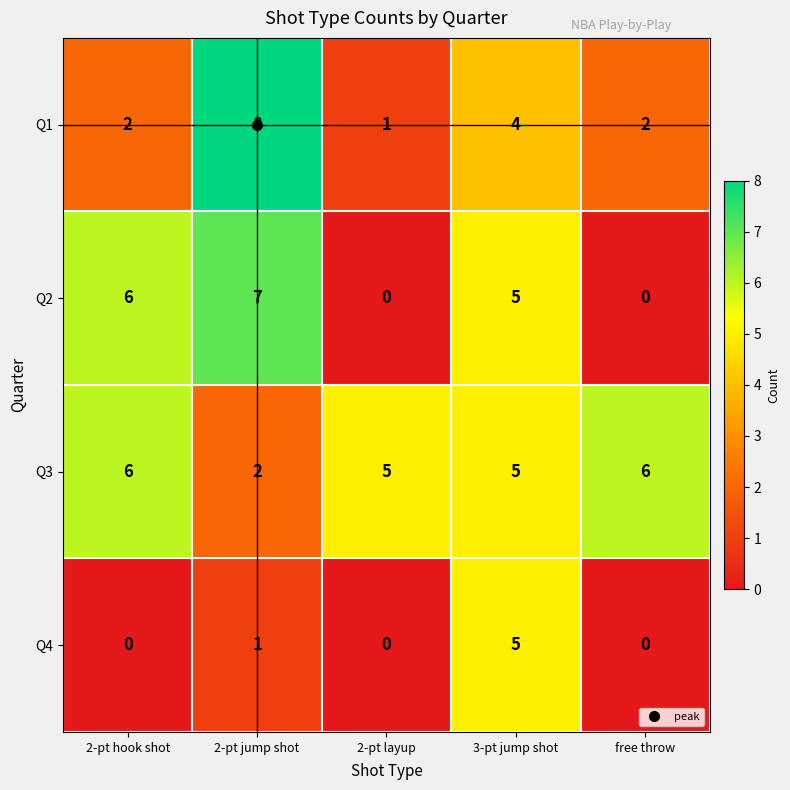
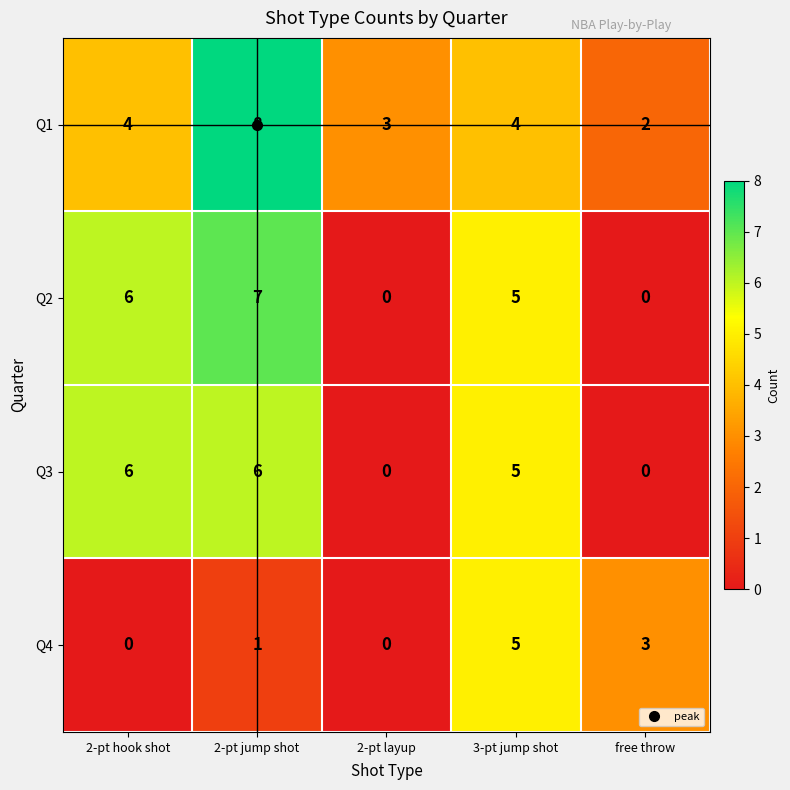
  {
    "Q1": {
-     "2-pt hook shot": 2,
-     "2-pt layup": 1,
+     "2-pt hook shot": 4,
+     "2-pt layup": 3,
      "3-pt jump shot": 4,
      "free throw": 2
    },
    "Q2": {
      "2-pt hook shot": 6,
      "2-pt jump shot": 7,
      "2-pt layup": 0,
      "3-pt jump shot": 5,
      "free throw": 0
    },
    "Q3": {
      "2-pt hook shot": 6,
-     "2-pt jump shot": 2,
-     "2-pt layup": 5,
+     "2-pt jump shot": 6,
+     "2-pt layup": 0,
      "3-pt jump shot": 5,
-     "free throw": 6
+     "free throw": 0
    },
    "Q4": {
      "2-pt hook shot": 0,
      "2-pt jump shot": 1,
      "2-pt layup": 0,
      "3-pt jump shot": 5,
-     "free throw": 0
+     "free throw": 3
    }
  }
